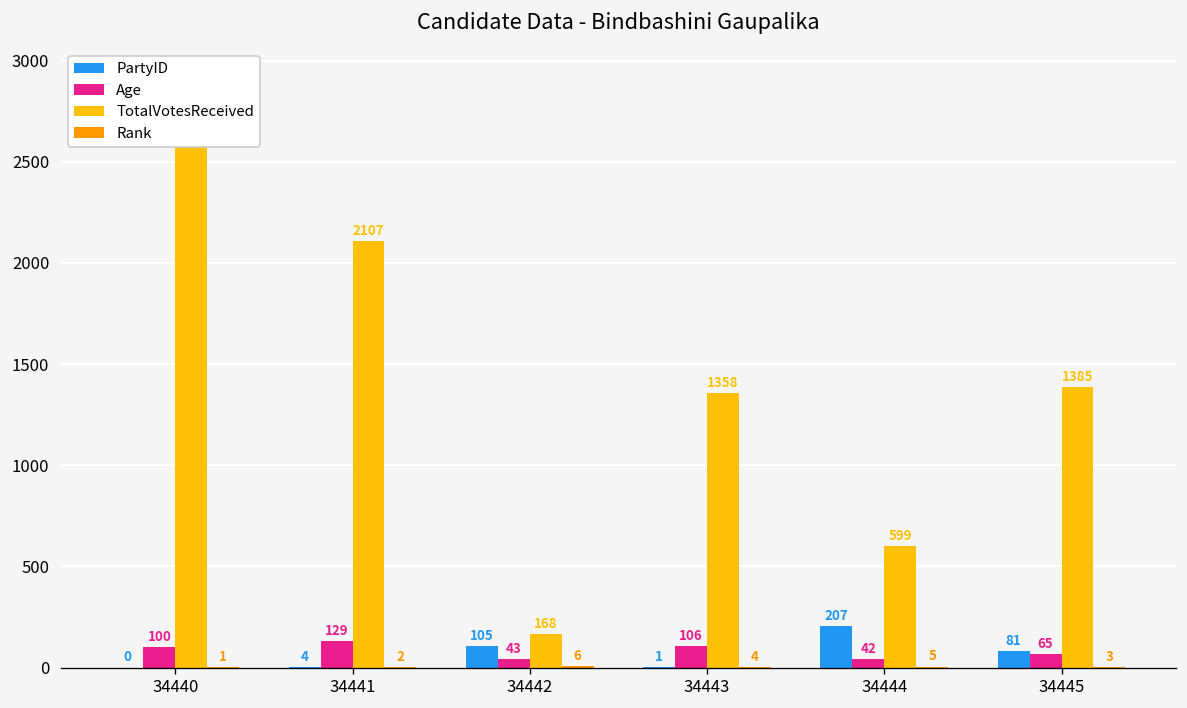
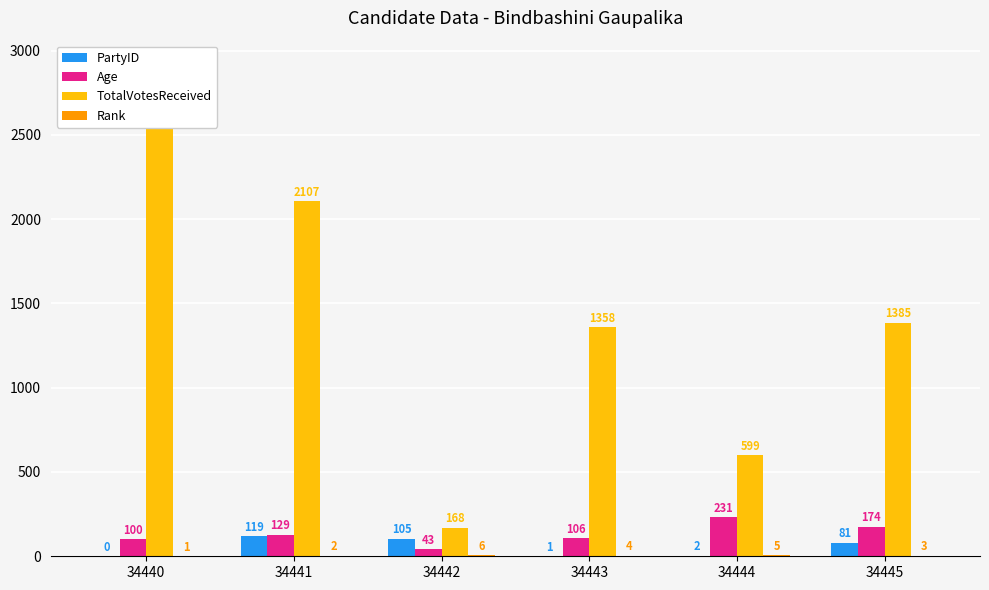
  {
    "PartyID": {
      "34440": 0,
-     "34441": 4,
+     "34441": 119,
      "34442": 105,
      "34443": 1,
-     "34444": 207,
+     "34444": 2,
      "34445": 81
    },
    "Age": {
      "34440": 100,
      "34441": 129,
      "34442": 43,
      "34443": 106,
-     "34444": 42,
-     "34445": 65
+     "34444": 231,
+     "34445": 174
    }
  }
